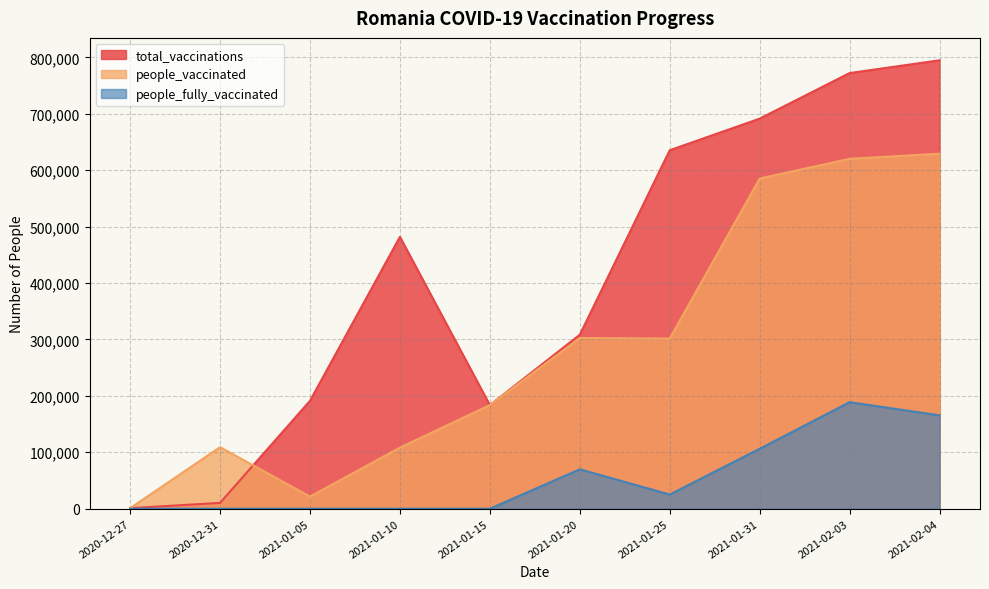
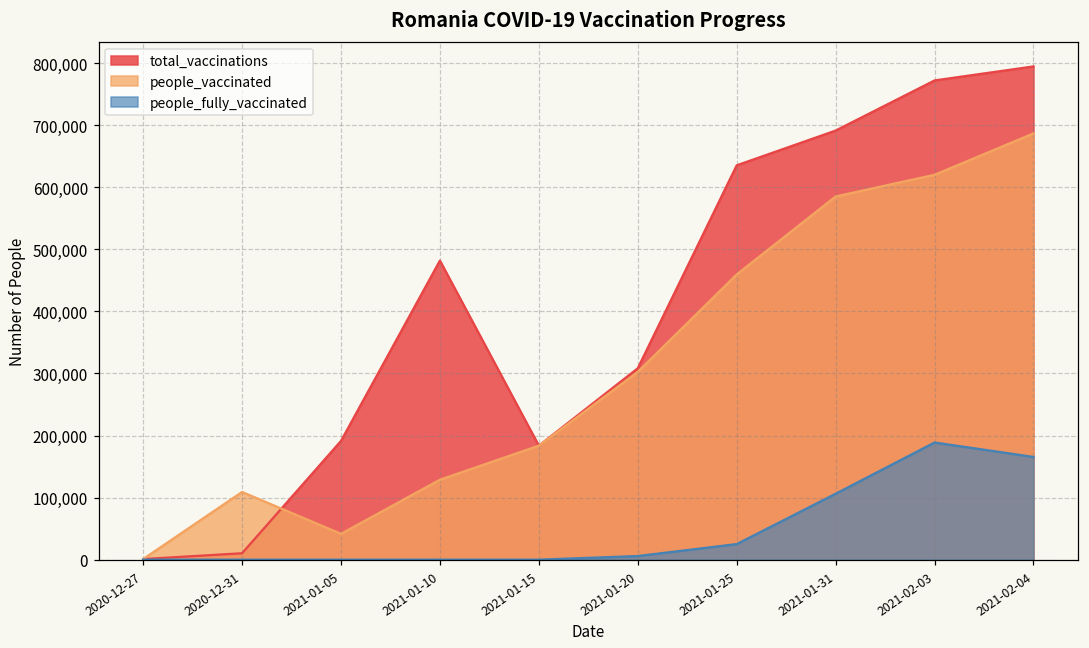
  {
    "total_vaccinations": {
      "2020-12-31": "10,000",
      "2021-01-05": "190,000",
      "2021-01-10": "480,000",
      "2021-01-20": "310,000",
      "2021-01-25": "640,000",
      "2021-01-31": "690,000",
      "2021-02-03": "770,000",
      "2021-02-04": "790,000"
    },
    "people_vaccinated": {
      "2020-12-31": "110,000",
-     "2021-01-05": "20,000",
-     "2021-01-10": "110,000",
+     "2021-01-05": "40,000",
+     "2021-01-10": "130,000",
      "2021-01-20": "300,000",
-     "2021-01-25": "300,000",
+     "2021-01-25": "460,000",
      "2021-01-31": "590,000",
      "2021-02-03": "620,000",
-     "2021-02-04": "630,000"
+     "2021-02-04": "690,000"
    },
    "people_fully_vaccinated": {
      "2020-12-31": "0",
      "2021-01-05": "0",
      "2021-01-10": "0",
      "2021-01-15": "0",
-     "2021-01-20": "70,000",
+     "2021-01-20": "10,000",
      "2021-01-25": "30,000",
      "2021-01-31": "110,000",
      "2021-02-03": "190,000",
      "2021-02-04": "170,000"
    }
  }
